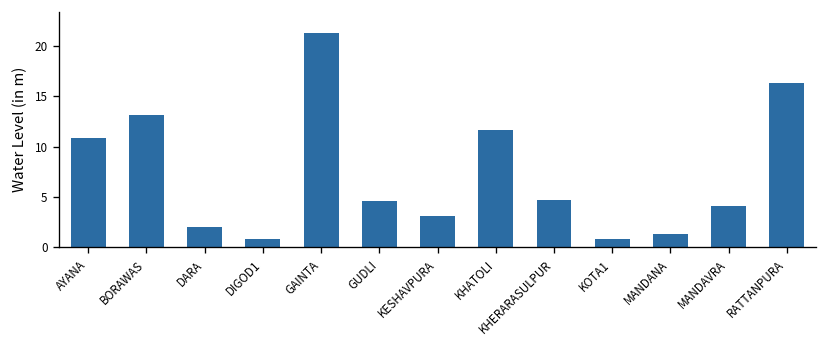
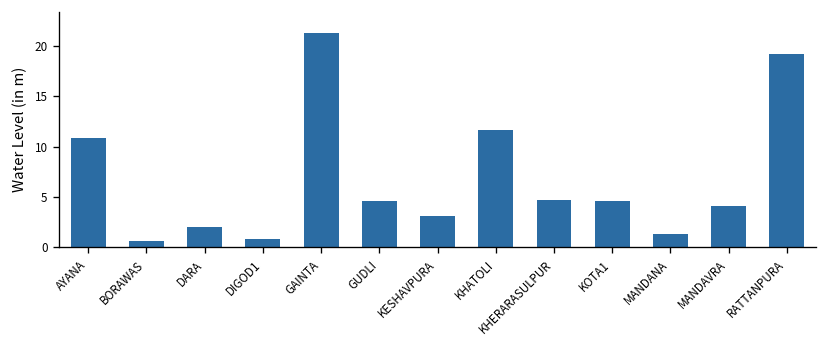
  {
    "AYANA": 11,
-   "BORAWAS": 13,
+   "BORAWAS": 1,
    "DARA": 2,
    "DIGOD1": 1,
    "GAINTA": 21,
    "GUDLI": 5,
    "KESHAVPURA": 3,
    "KHATOLI": 12,
    "KHERARASULPUR": 5,
-   "KOTA1": 1,
+   "KOTA1": 5,
    "MANDANA": 1,
    "MANDAVRA": 4,
-   "RATTANPURA": 16
+   "RATTANPURA": 19
  }
